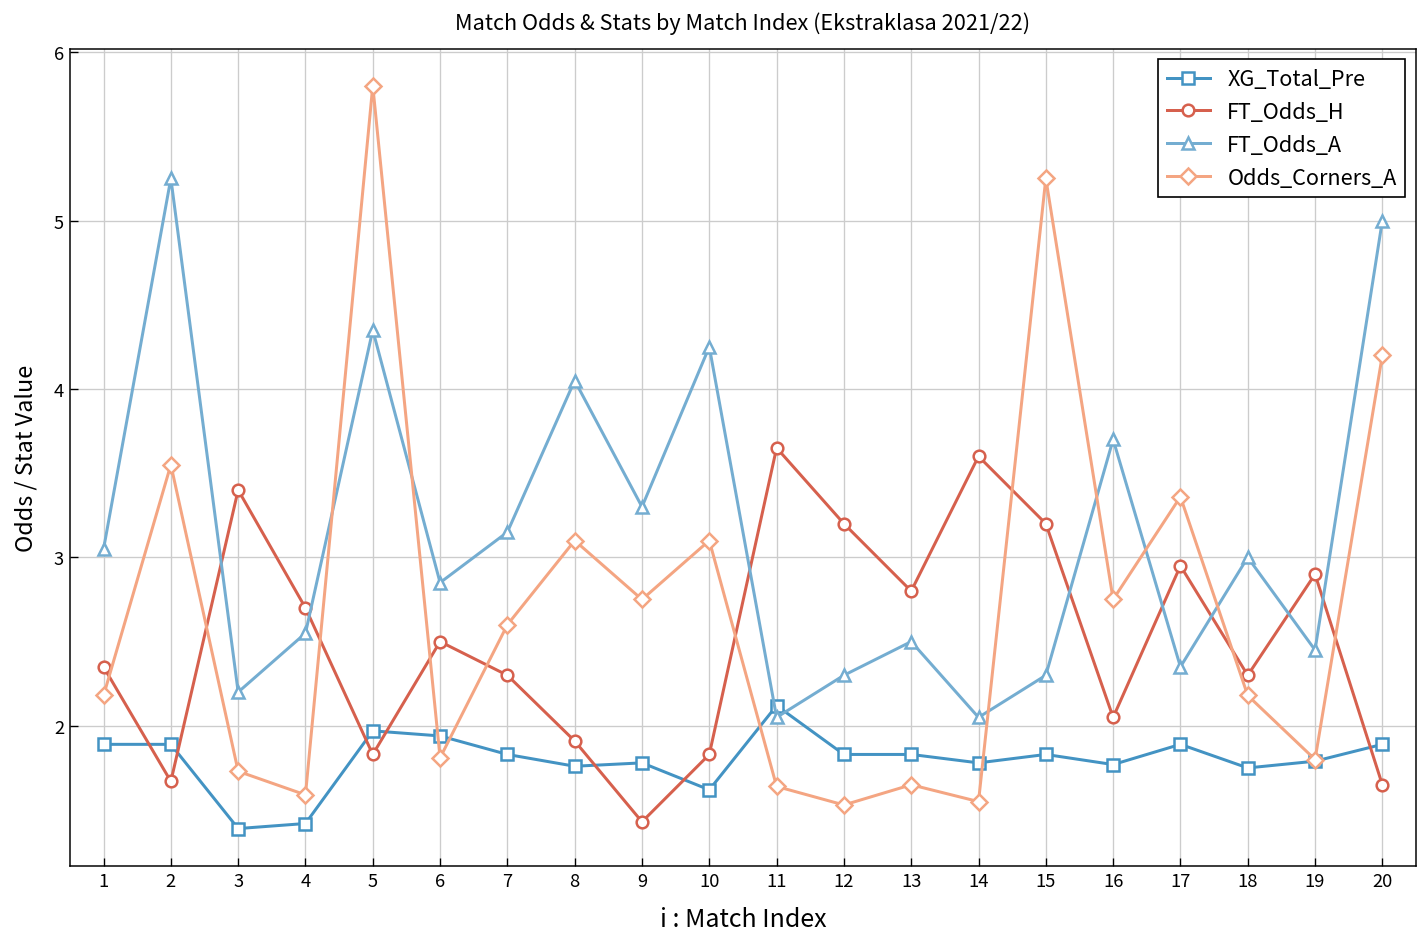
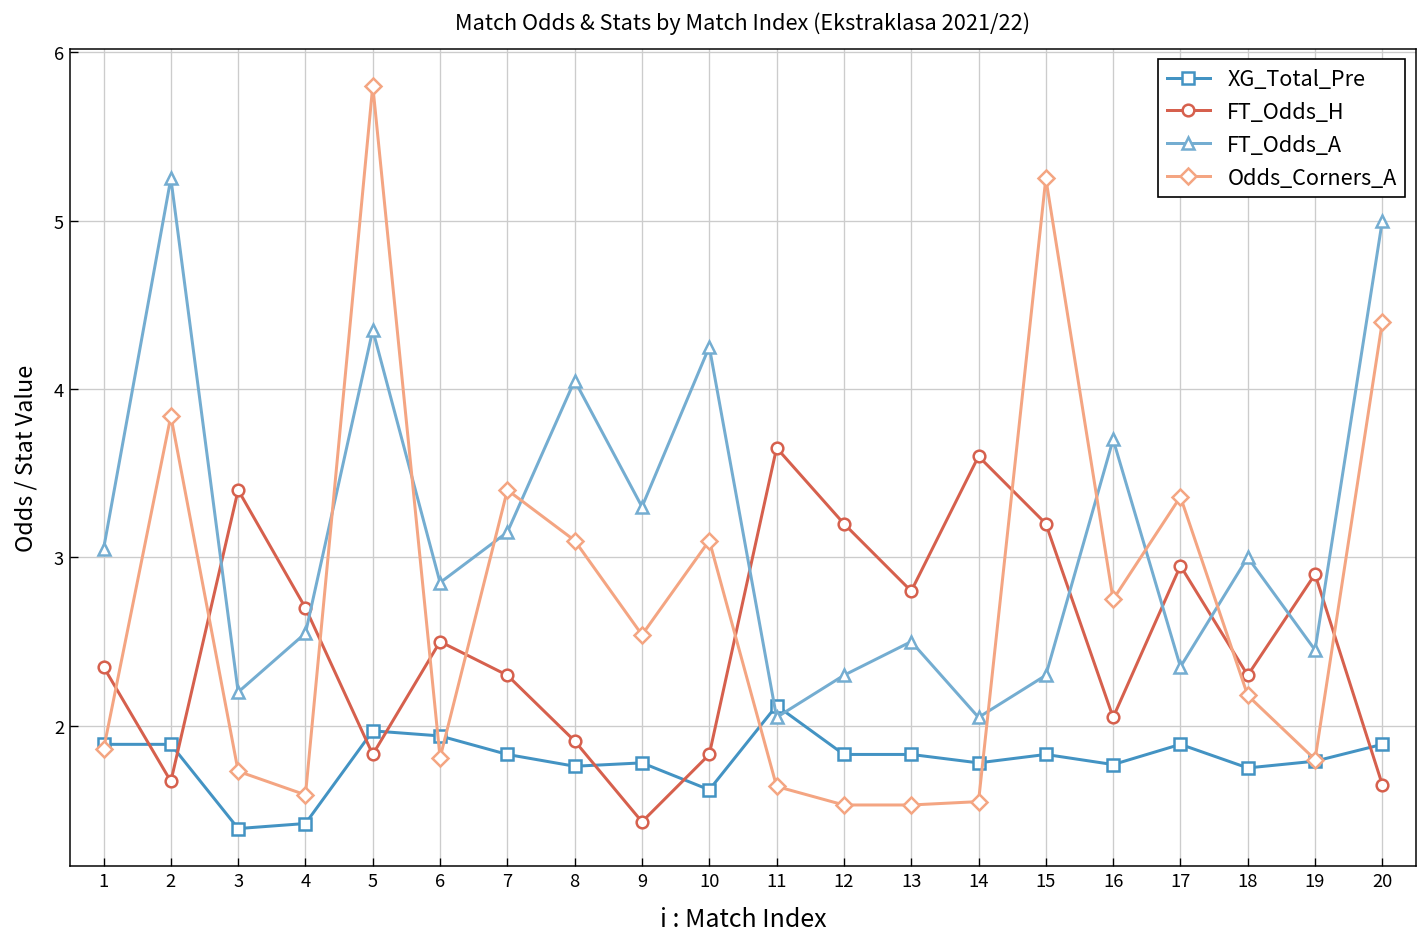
  {
    "FT_Odds_H": {
      "1": 2.35,
      "2": 1.67,
      "3": 3.40,
      "4": 2.70,
      "5": 1.83,
      "6": 2.50,
      "7": 2.30,
      "8": 1.91,
      "9": 1.43,
      "10": 1.83,
      "11": 3.65,
      "12": 3.20,
      "13": 2.80,
      "14": 3.60,
      "15": 3.20,
      "16": 2.05,
      "17": 2.95,
      "18": 2.30,
      "19": 2.90,
      "20": 1.65
    },
    "Odds_Corners_A": {
-     "1": 2.18,
-     "2": 3.55,
+     "1": 1.86,
+     "2": 3.84,
      "3": 1.73,
      "4": 1.59,
      "5": 5.80,
      "6": 1.81,
-     "7": 2.6,
+     "7": 3.4,
      "8": 3.10,
-     "9": 2.75,
+     "9": 2.54,
      "10": 3.10,
      "11": 1.64,
      "12": 1.53,
-     "13": 1.65,
+     "13": 1.53,
      "14": 1.55,
      "15": 5.25,
      "16": 2.75,
      "17": 3.36,
      "18": 2.18,
-     "20": 4.2
+     "20": 4.4
    }
  }
